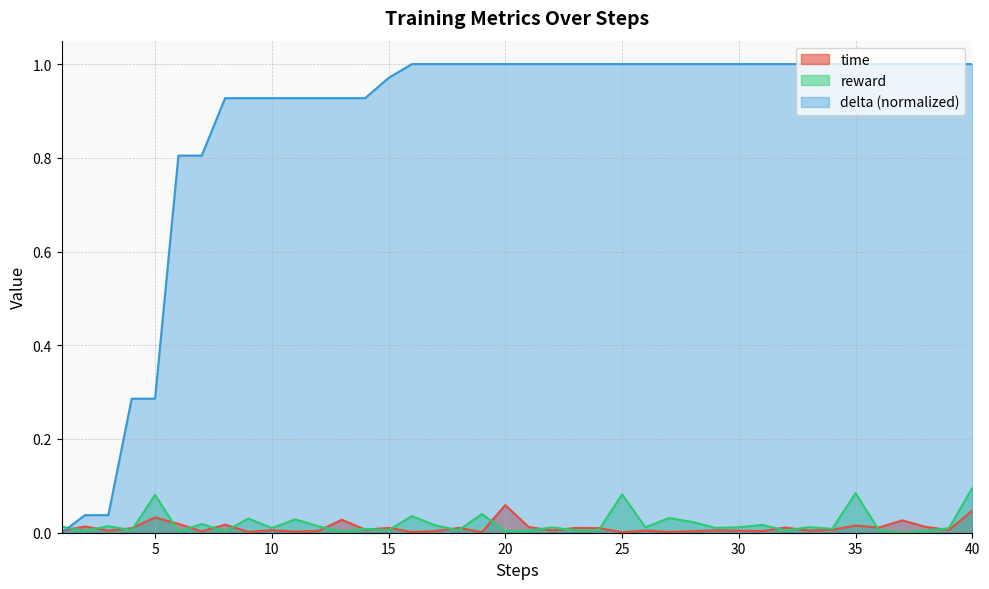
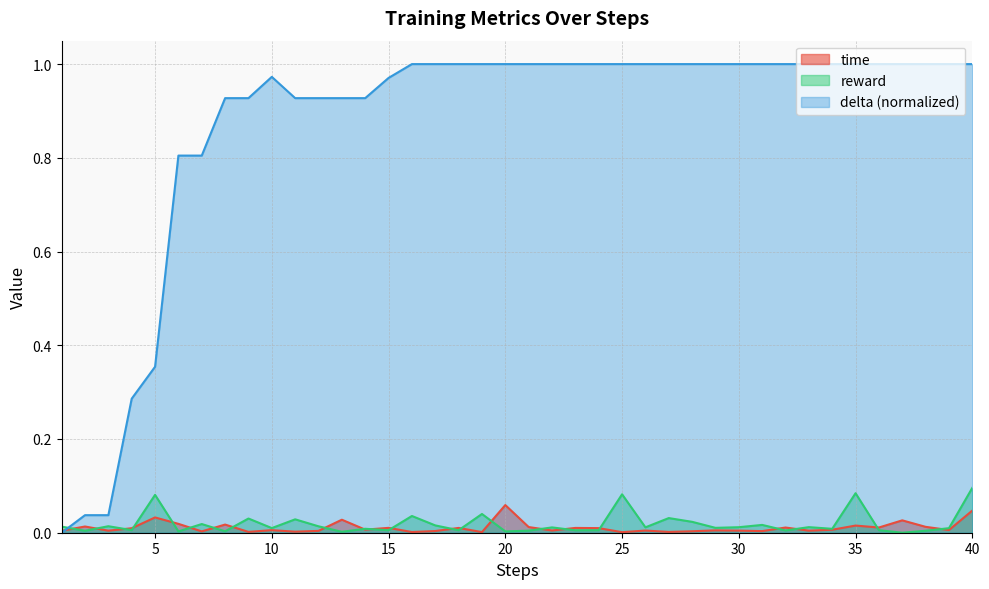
  {
    "time": {
      "5": 0.03,
      "20": 0.06,
      "25": 0.00,
      "30": 0.00,
      "35": 0.02,
      "40": 0.05
    },
    "reward": {
      "5": 0.08,
      "20": 0.00,
      "25": 0.08,
      "30": 0.01,
      "35": 0.08,
      "40": 0.10
    },
    "delta (normalized)": {
-     "5": 0.29,
-     "10": 0.93,
+     "5": 0.35,
+     "10": 0.97,
      "15": 0.97,
      "20": 1.00,
      "25": 1.00,
      "30": 1.00,
      "40": 1.00
    }
  }
